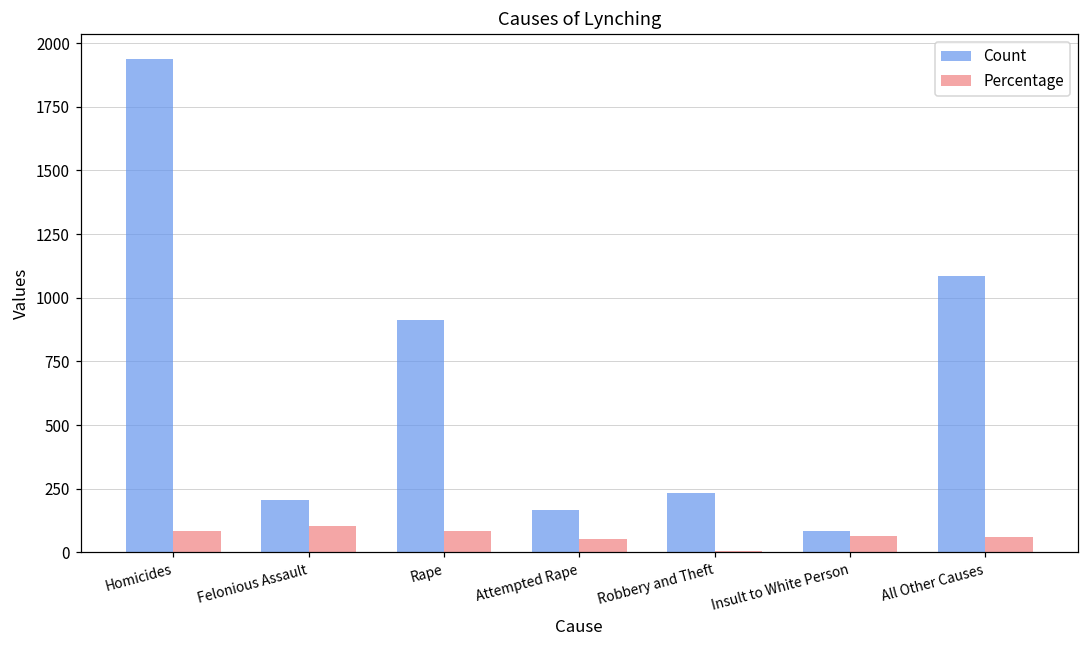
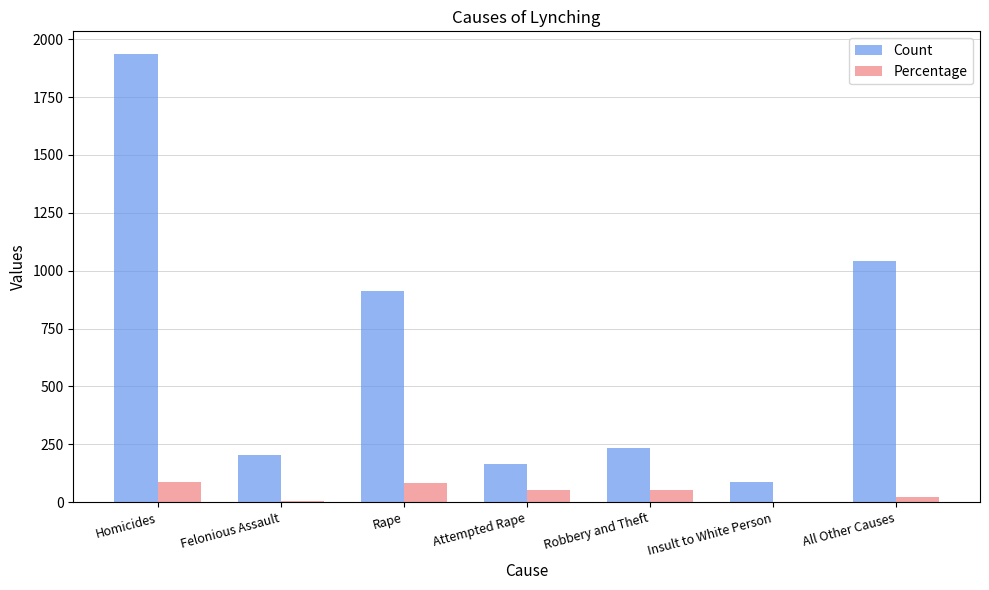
  {
    "Count": {
      "Homicides": 1940,
      "Felonious Assault": 210,
      "Rape": 910,
      "Attempted Rape": 170,
      "Robbery and Theft": 230,
      "Insult to White Person": 90,
-     "All Other Causes": 1080
+     "All Other Causes": 1040
    },
    "Percentage": {
      "Homicides": 90,
-     "Felonious Assault": 100,
+     "Felonious Assault": 0,
      "Rape": 80,
      "Attempted Rape": 50,
-     "Robbery and Theft": 0,
-     "Insult to White Person": 60,
-     "All Other Causes": 60
+     "Robbery and Theft": 50,
+     "Insult to White Person": 0,
+     "All Other Causes": 20
    }
  }
